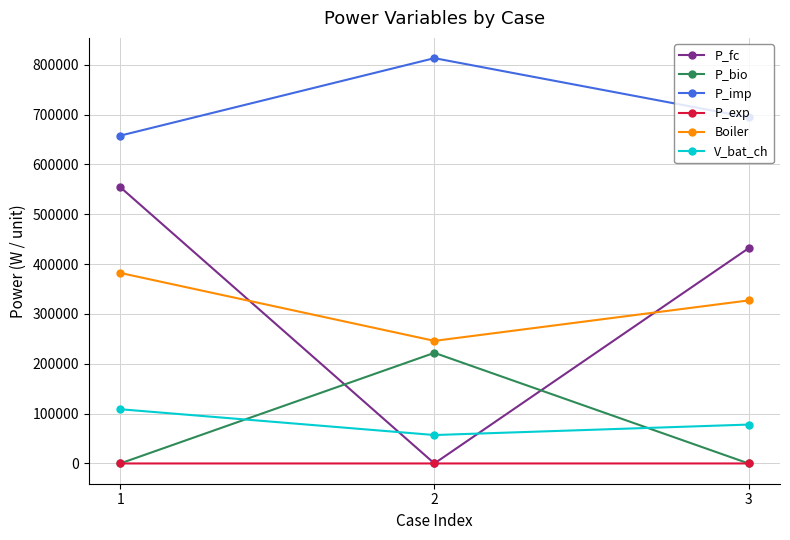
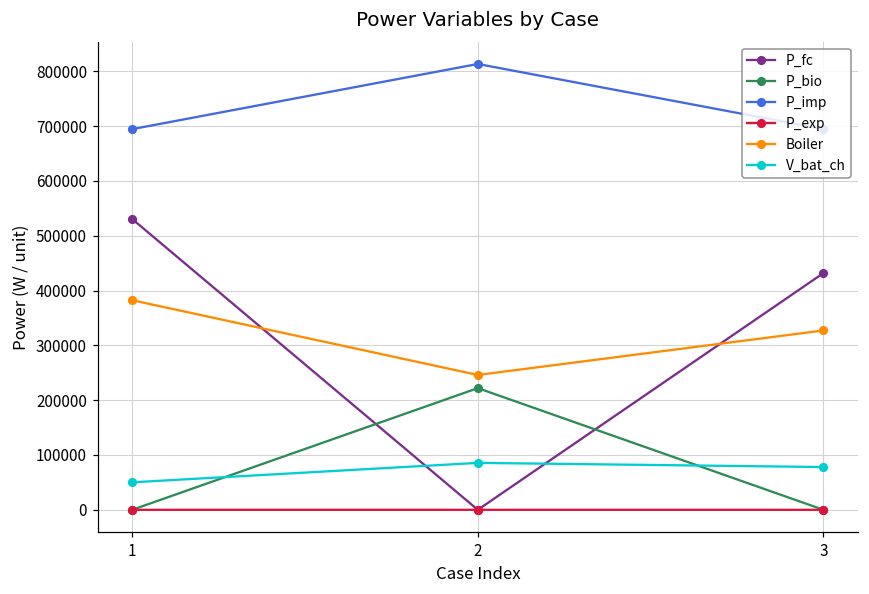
  {
    "P_fc": {
-     "1": 550000,
+     "1": 530000,
      "3": 430000
    },
    "P_bio": {
      "2": 220000
    },
    "P_imp": {
-     "1": 660000,
+     "1": 690000,
      "2": 810000
    },
    "Boiler": {
      "1": 380000,
      "2": 250000,
      "3": 330000
    },
    "V_bat_ch": {
-     "1": 110000,
-     "2": 60000,
+     "1": 50000,
+     "2": 90000,
      "3": 80000
    }
  }
